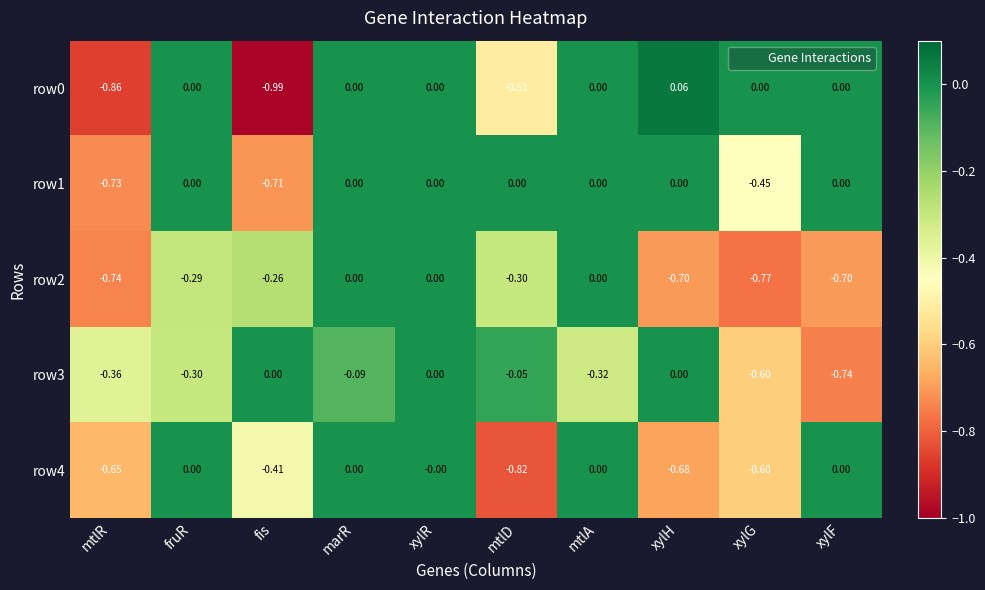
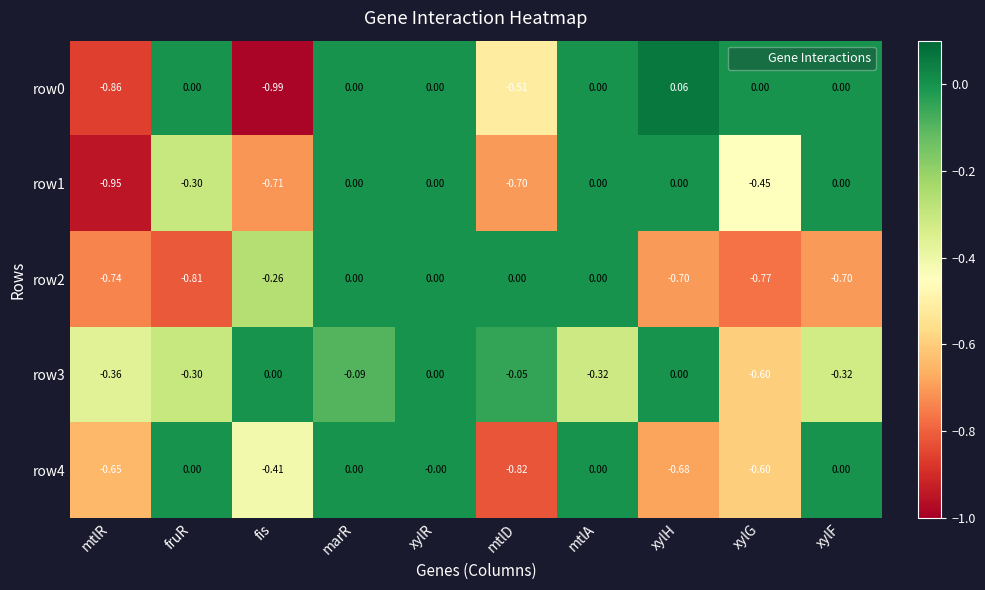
  {
    "row0": {
      "mtlR": -0.86,
      "fruR": 0.00,
      "fis": -0.99,
      "marR": 0.00,
      "xylR": 0.00,
      "mtlD": -0.51,
      "mtlA": 0.00,
      "xylH": 0.06,
      "xylG": 0.00,
      "xylF": 0.00
    },
    "row1": {
-     "mtlR": -0.73,
-     "fruR": 0.00,
+     "mtlR": -0.95,
+     "fruR": -0.30,
      "fis": -0.71,
      "marR": 0.00,
      "xylR": 0.00,
-     "mtlD": 0.00,
+     "mtlD": -0.70,
      "mtlA": 0.00,
      "xylH": 0.00,
      "xylG": -0.45,
      "xylF": 0.00
    },
    "row2": {
      "mtlR": -0.74,
-     "fruR": -0.29,
+     "fruR": -0.81,
      "fis": -0.26,
      "marR": 0.00,
      "xylR": 0.00,
-     "mtlD": -0.30,
+     "mtlD": 0.00,
      "mtlA": 0.00,
      "xylH": -0.70,
      "xylG": -0.77,
      "xylF": -0.70
    },
    "row3": {
      "mtlR": -0.36,
      "fruR": -0.30,
      "fis": 0.00,
      "marR": -0.09,
      "xylR": 0.00,
      "mtlD": -0.05,
      "mtlA": -0.32,
      "xylH": 0.00,
      "xylG": -0.60,
-     "xylF": -0.74
+     "xylF": -0.32
    },
    "row4": {
      "mtlR": -0.65,
      "fruR": 0.00,
      "fis": -0.41,
      "marR": 0.00,
      "xylR": -0.00,
      "mtlD": -0.82,
      "mtlA": 0.00,
      "xylH": -0.68,
      "xylG": -0.60,
      "xylF": 0.00
    }
  }
